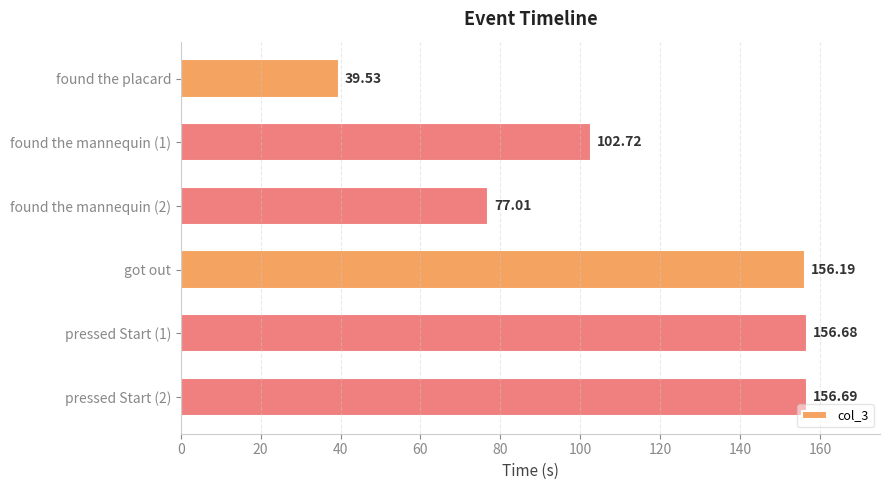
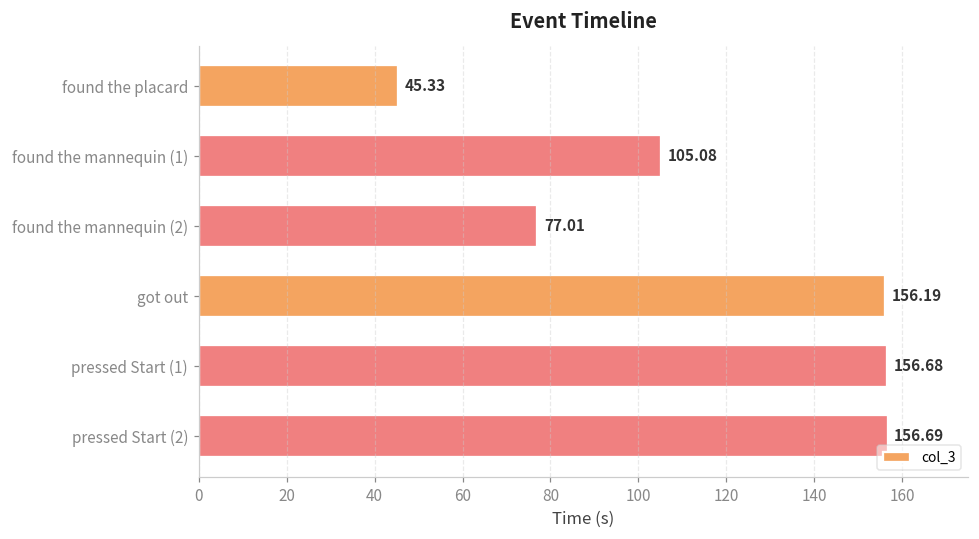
  {
-   "found the placard": 39.53,
-   "found the mannequin (1)": 102.72,
+   "found the placard": 45.33,
+   "found the mannequin (1)": 105.08,
    "found the mannequin (2)": 77.01,
    "got out": 156.19,
    "pressed Start (1)": 156.68,
    "pressed Start (2)": 156.69
  }
